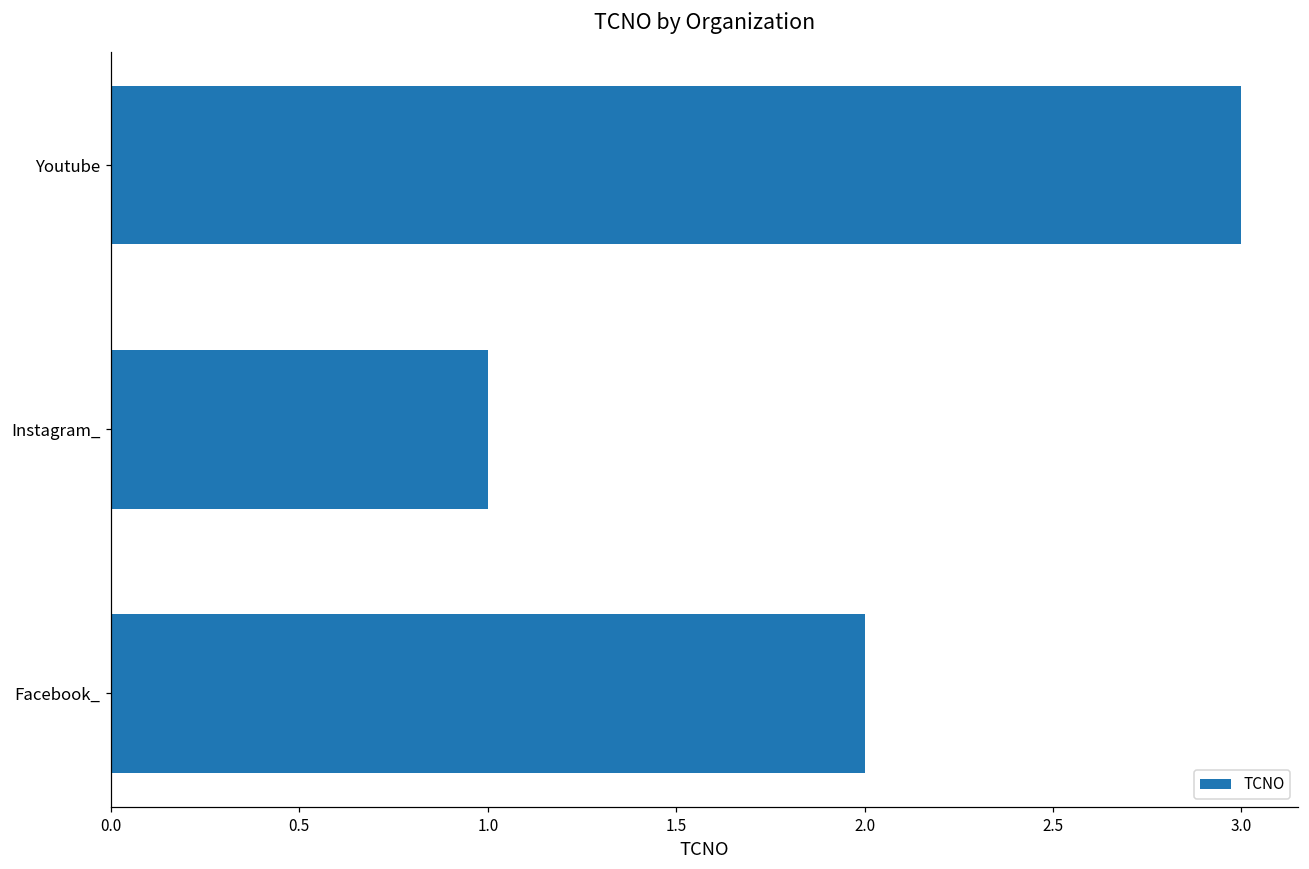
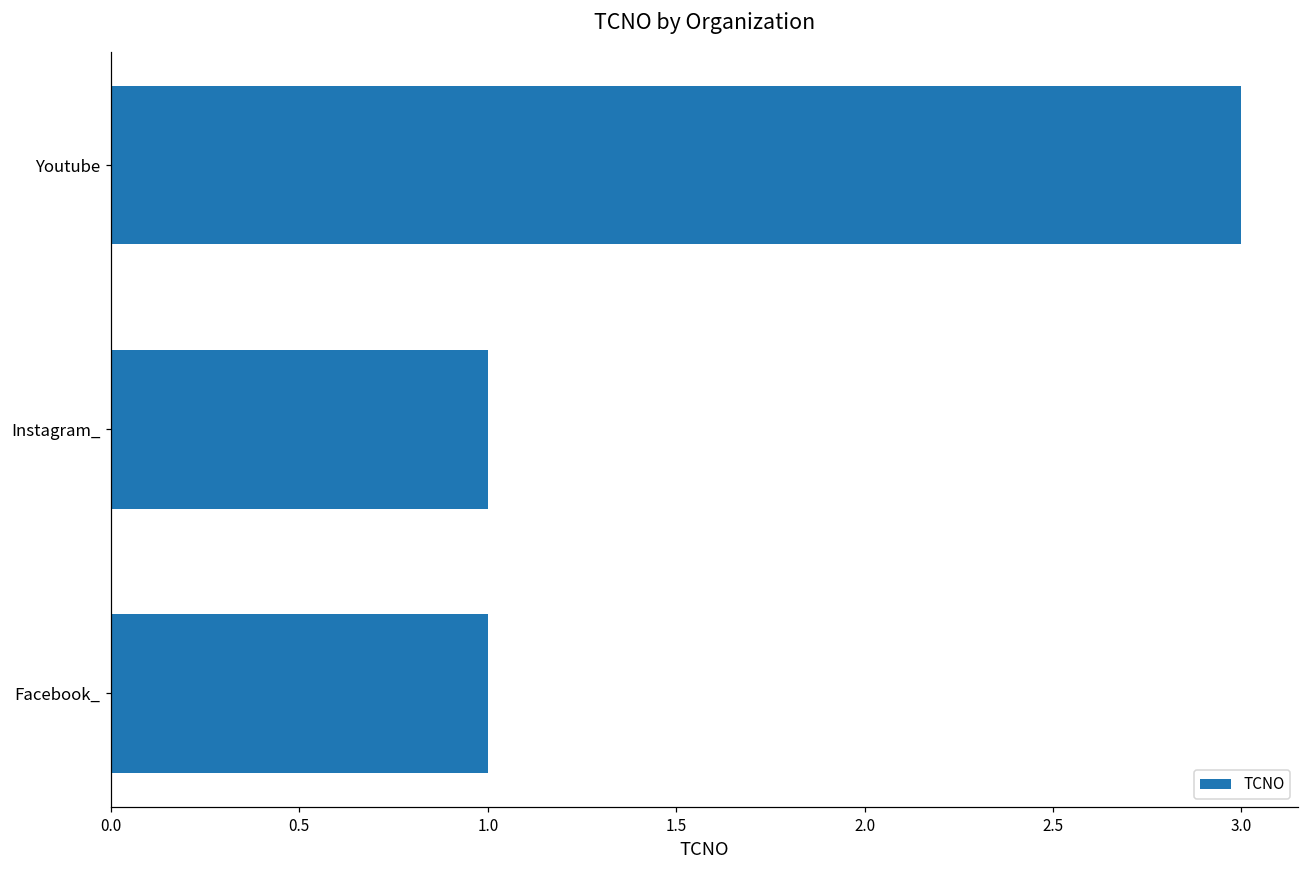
  {
    "Youtube": 3,
    "Instagram_": 1,
-   "Facebook_": 2
+   "Facebook_": 1
  }
